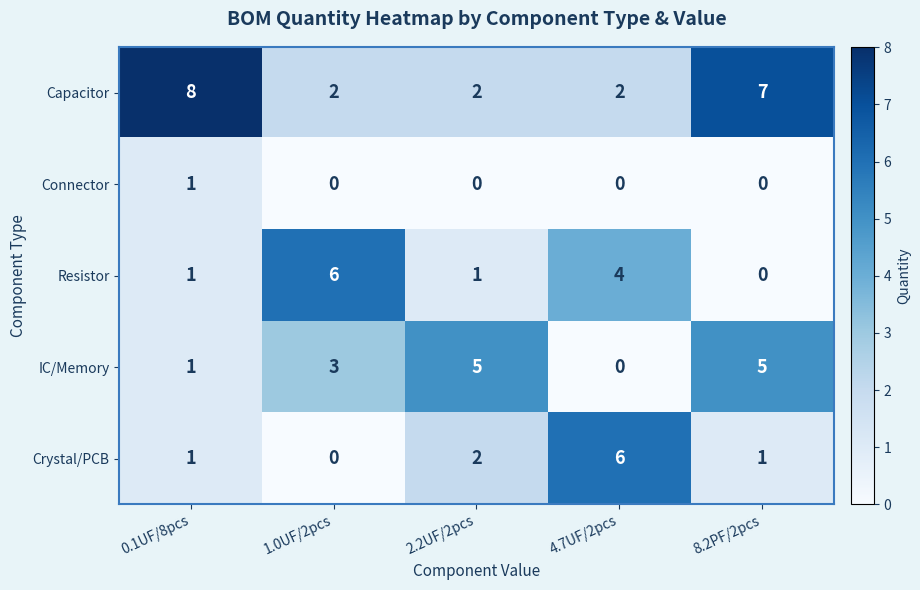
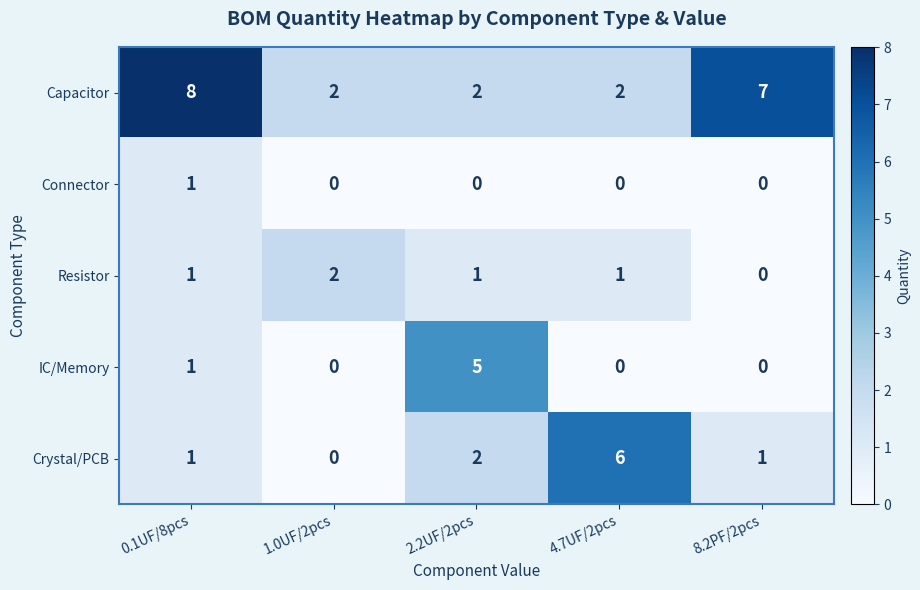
  {
    "Capacitor": {
      "0.1UF/8pcs": 8,
      "1.0UF/2pcs": 2,
      "2.2UF/2pcs": 2,
      "4.7UF/2pcs": 2,
      "8.2PF/2pcs": 7
    },
    "Connector": {
      "0.1UF/8pcs": 1,
      "1.0UF/2pcs": 0,
      "2.2UF/2pcs": 0,
      "4.7UF/2pcs": 0,
      "8.2PF/2pcs": 0
    },
    "Resistor": {
      "0.1UF/8pcs": 1,
-     "1.0UF/2pcs": 6,
+     "1.0UF/2pcs": 2,
      "2.2UF/2pcs": 1,
-     "4.7UF/2pcs": 4,
+     "4.7UF/2pcs": 1,
      "8.2PF/2pcs": 0
    },
    "IC/Memory": {
      "0.1UF/8pcs": 1,
-     "1.0UF/2pcs": 3,
+     "1.0UF/2pcs": 0,
      "2.2UF/2pcs": 5,
      "4.7UF/2pcs": 0,
-     "8.2PF/2pcs": 5
+     "8.2PF/2pcs": 0
    },
    "Crystal/PCB": {
      "0.1UF/8pcs": 1,
      "1.0UF/2pcs": 0,
      "2.2UF/2pcs": 2,
      "4.7UF/2pcs": 6,
      "8.2PF/2pcs": 1
    }
  }
